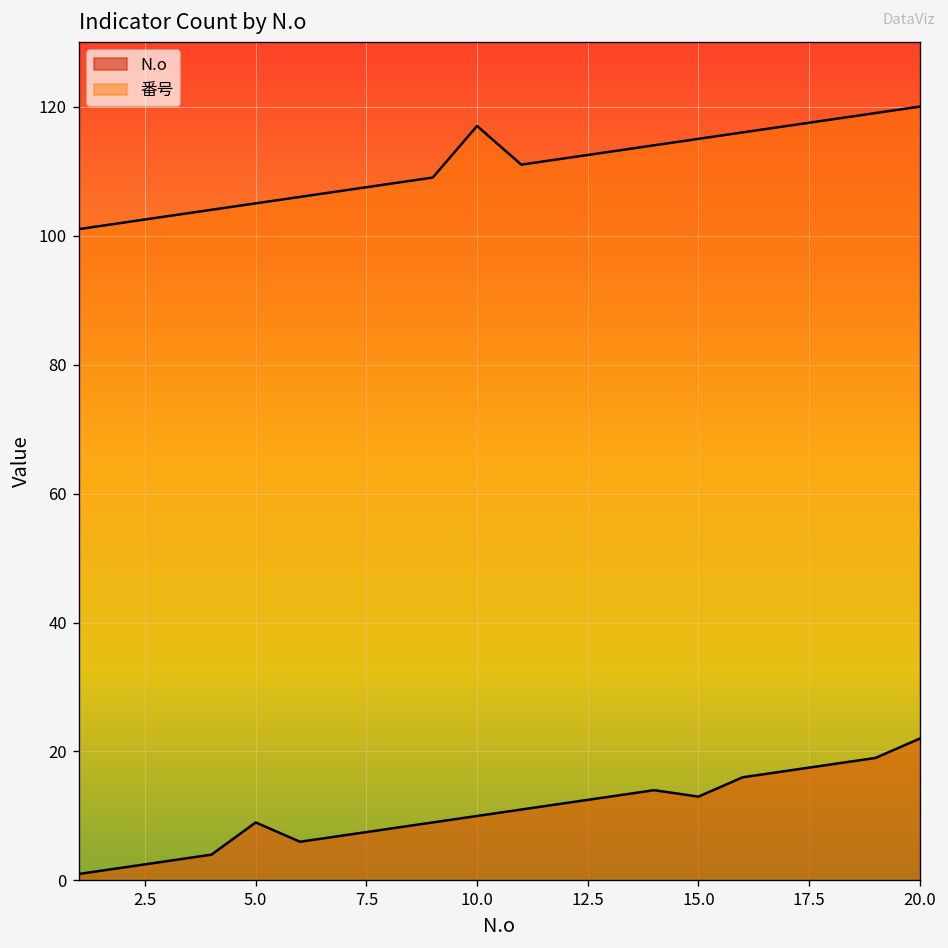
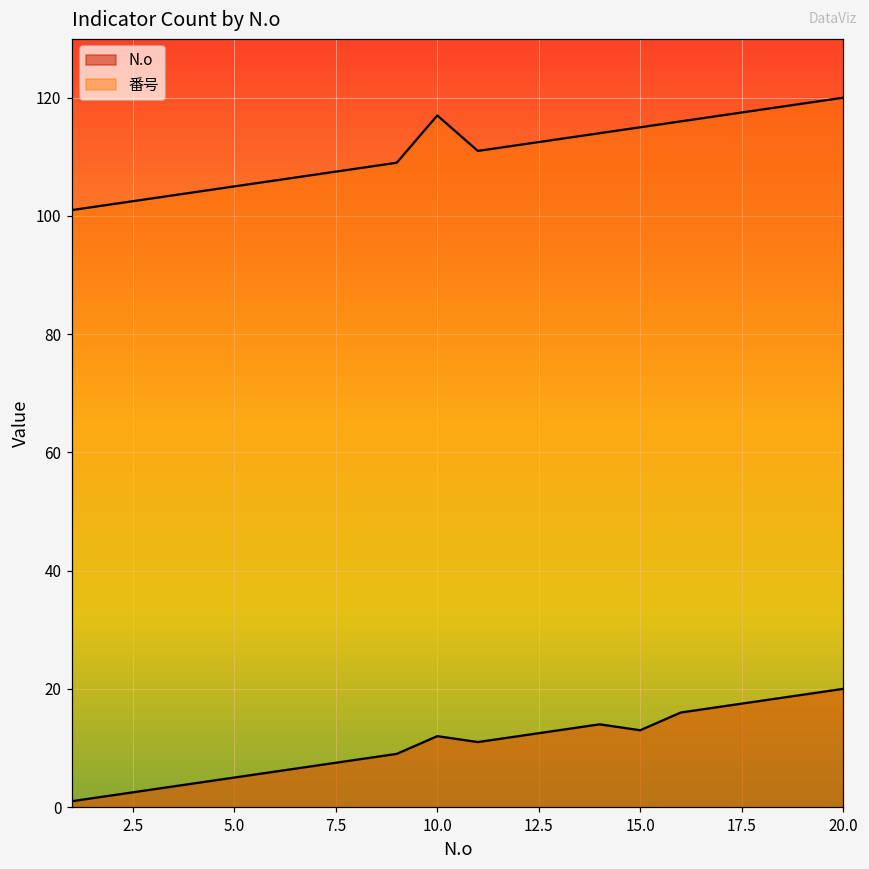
  {
    "N.o": {
-     "5.0": 9,
-     "10.0": 10,
+     "5.0": 5,
+     "10.0": 12,
      "15.0": 13,
-     "20.0": 22
+     "20.0": 20
    },
    "番号": {
      "5.0": 105,
      "10.0": 117,
      "15.0": 115,
      "20.0": 120
    }
  }
